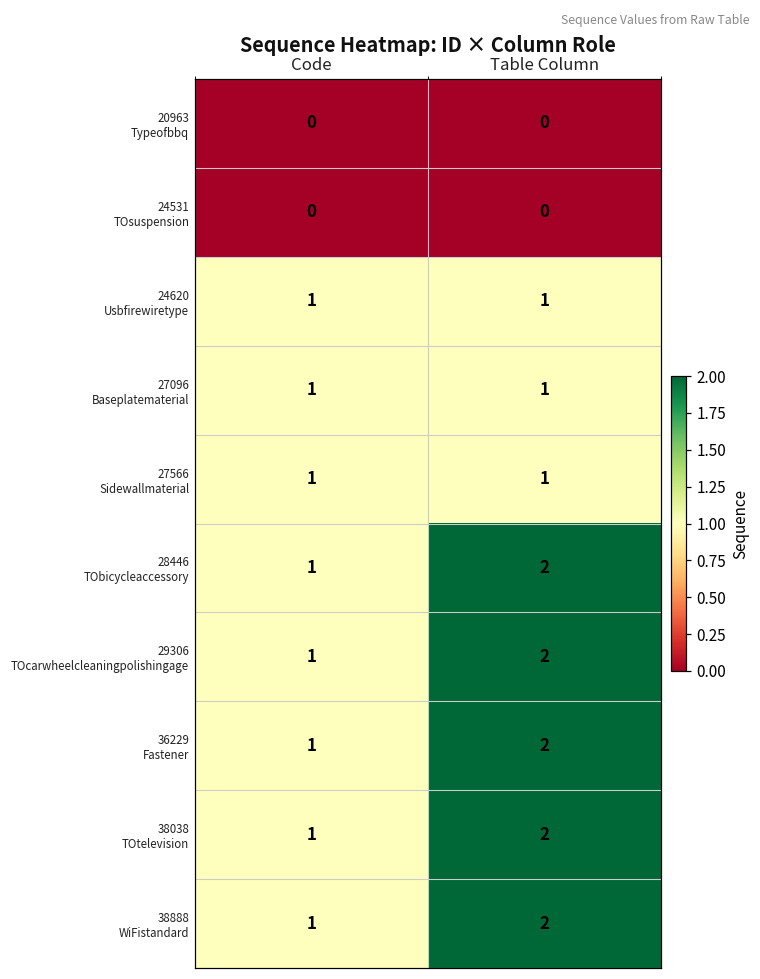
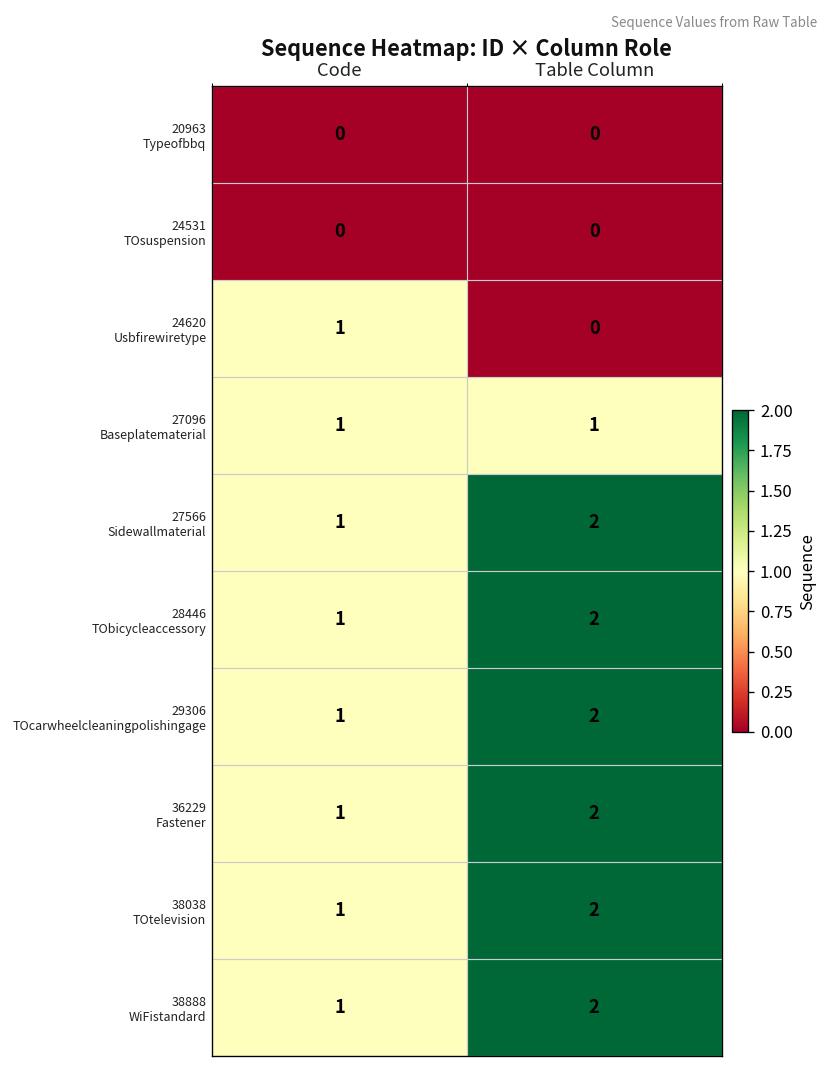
  {
    "20963 Typeofbbq": {
      "Code": 0,
      "Table Column": 0
    },
    "24531 TOsuspension": {
      "Code": 0,
      "Table Column": 0
    },
    "24620 Usbfirewiretype": {
      "Code": 1,
-     "Table Column": 1
+     "Table Column": 0
    },
    "27096 Baseplatematerial": {
      "Code": 1,
      "Table Column": 1
    },
    "27566 Sidewallmaterial": {
      "Code": 1,
-     "Table Column": 1
+     "Table Column": 2
    },
    "28446 TObicycleaccessory": {
      "Code": 1,
      "Table Column": 2
    },
    "29306 TOcarwheelcleaningpolishingage": {
      "Code": 1,
      "Table Column": 2
    },
    "36229 Fastener": {
      "Code": 1,
      "Table Column": 2
    },
    "38038 TOtelevision": {
      "Code": 1,
      "Table Column": 2
    },
    "38888 WiFistandard": {
      "Code": 1,
      "Table Column": 2
    }
  }
